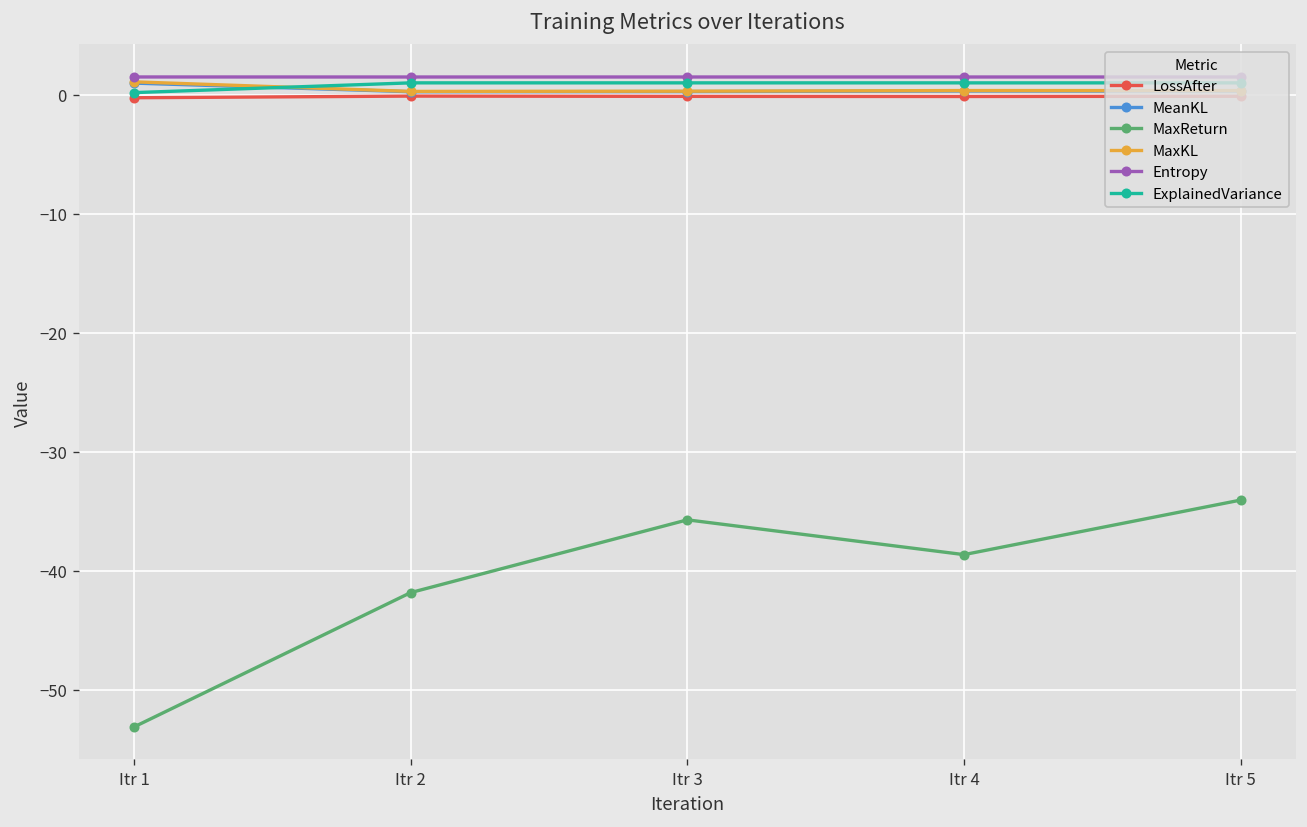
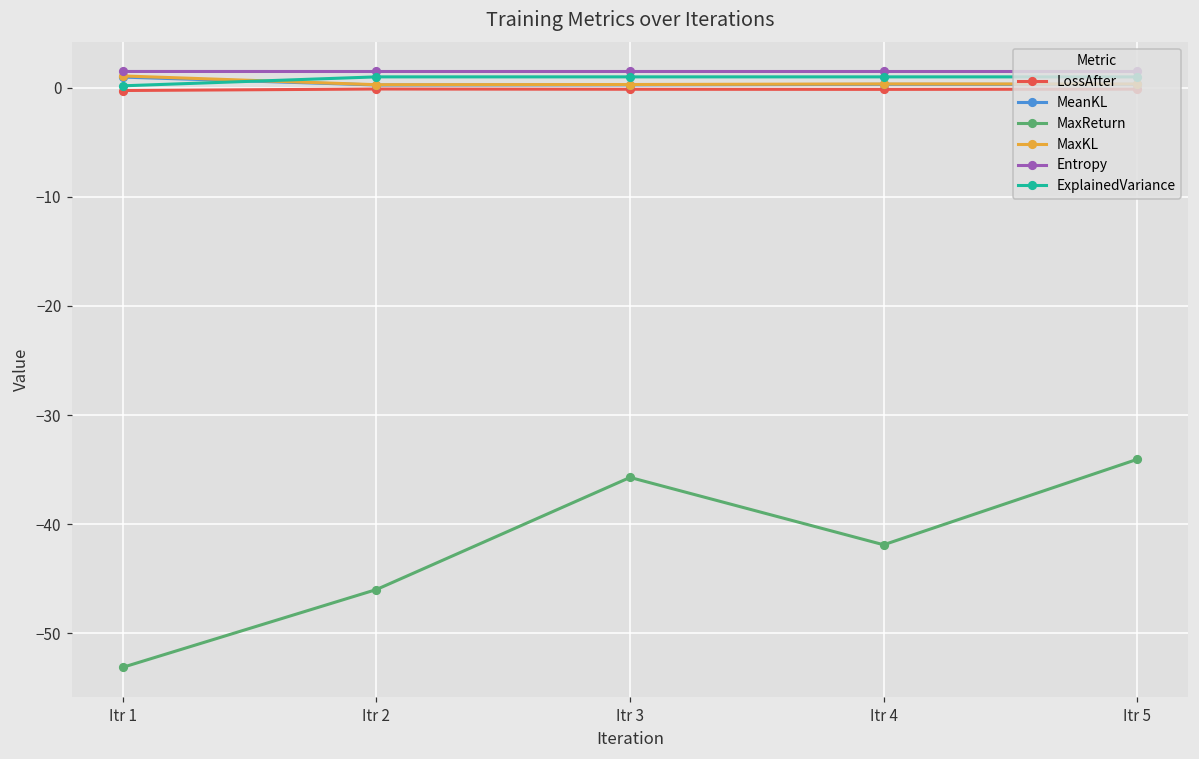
  {
    "LossAfter": {
      "Itr 1": 0,
      "Itr 2": 0,
      "Itr 3": 0,
      "Itr 4": 0
    },
    "MaxReturn": {
      "Itr 1": -53,
-     "Itr 2": -42,
+     "Itr 2": -46,
      "Itr 3": -36,
-     "Itr 4": -39,
+     "Itr 4": -42,
      "Itr 5": -34
    },
    "Entropy": {
      "Itr 1": 1,
      "Itr 2": 1,
      "Itr 3": 1,
      "Itr 4": 1
    },
    "ExplainedVariance": {
      "Itr 1": 0,
      "Itr 2": 1,
      "Itr 3": 1,
      "Itr 4": 1
    }
  }
